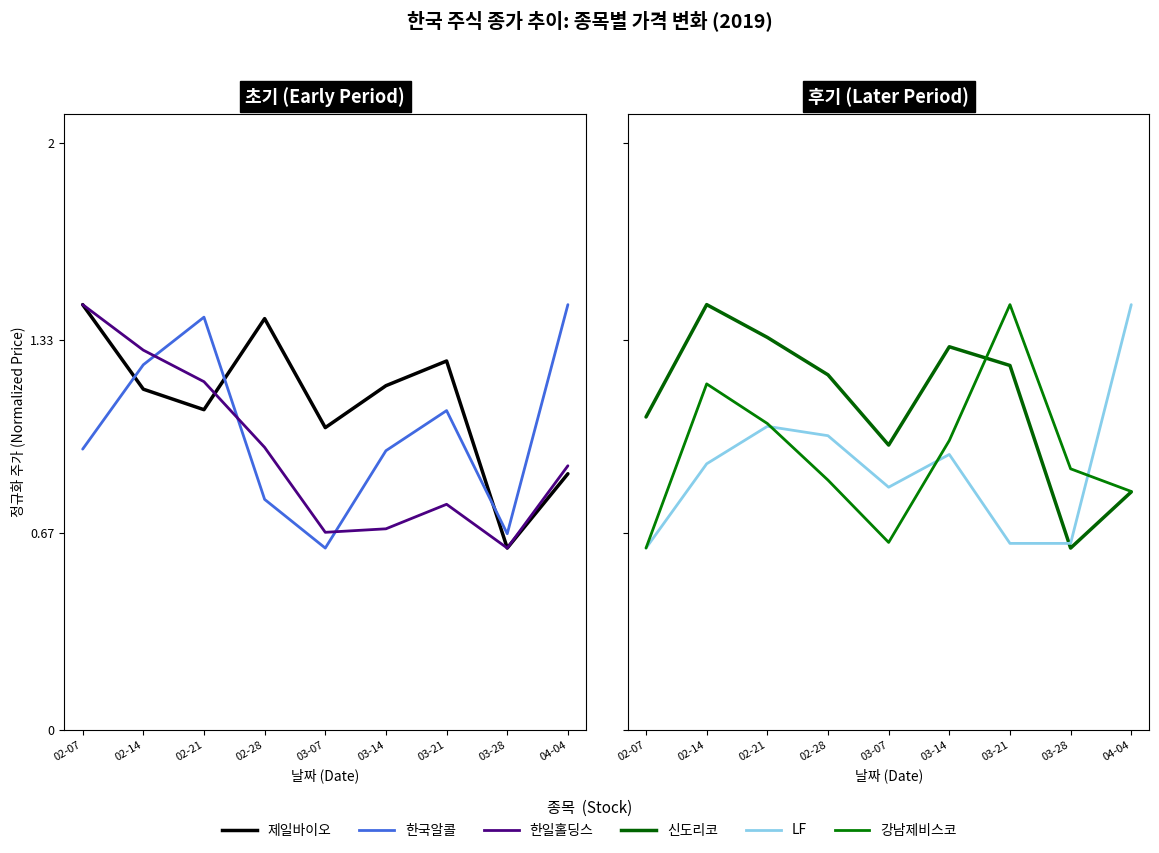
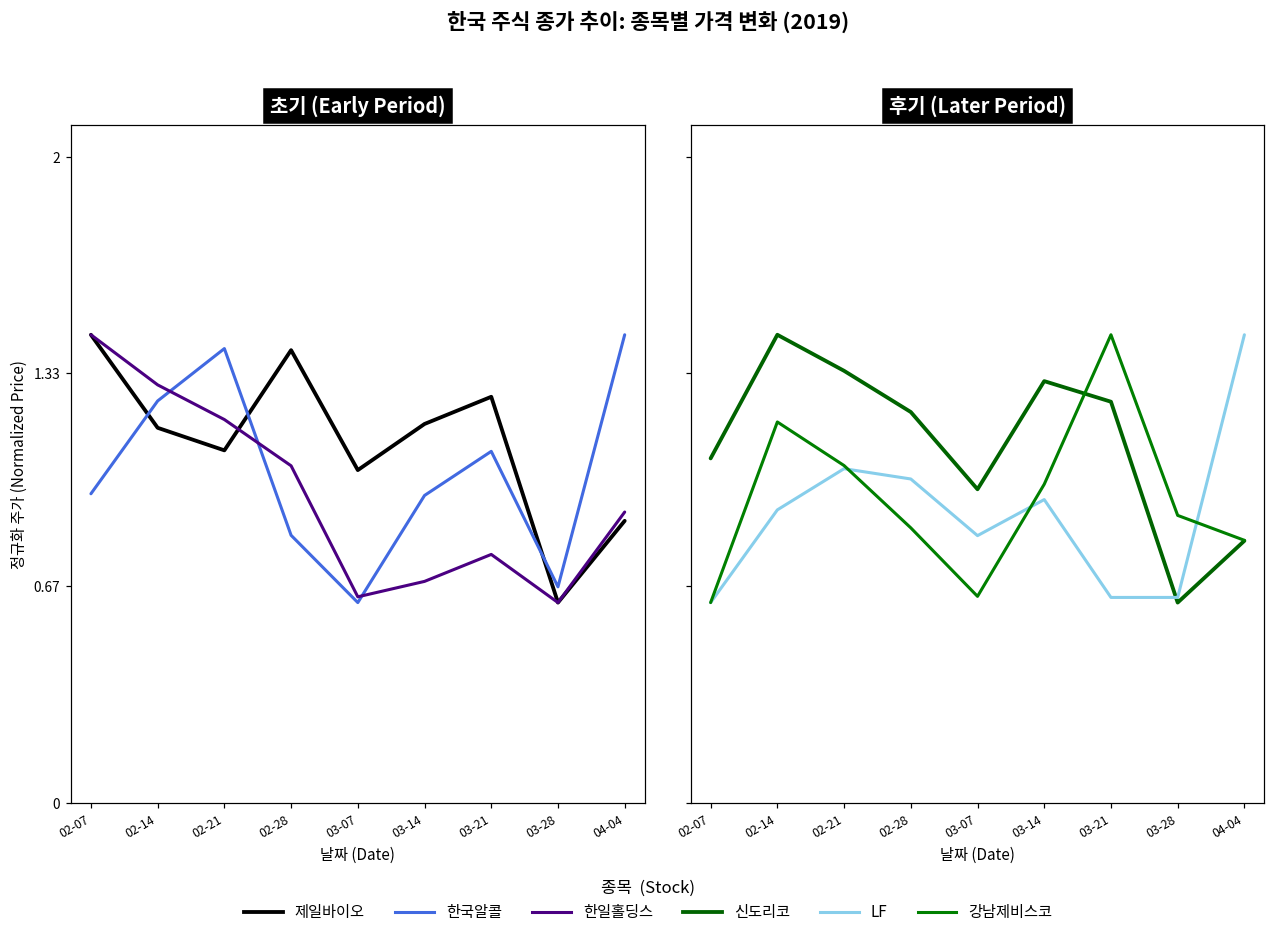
  {
    "초기 (Early Period)": {
      "제일바이오": {
        "02-14": 1.16,
        "02-21": 1.09,
        "02-28": 1.40,
        "03-07": 1.03,
        "03-14": 1.17,
        "03-21": 1.26,
        "04-04": 0.87
      },
      "한국알콜": {
        "02-07": 0.96,
        "02-14": 1.24,
        "02-21": 1.41,
-       "02-28": 0.79,
+       "02-28": 0.83,
        "03-07": 0.62,
        "03-14": 0.95,
        "03-21": 1.09,
        "03-28": 0.67,
        "04-04": 1.45
      },
      "한일홀딩스": {
        "02-14": 1.29,
        "02-21": 1.19,
-       "02-28": 0.96,
-       "03-07": 0.67,
+       "02-28": 1.04,
+       "03-07": 0.64,
        "03-14": 0.69,
        "03-21": 0.77,
        "04-04": 0.90
      }
    }
  }
